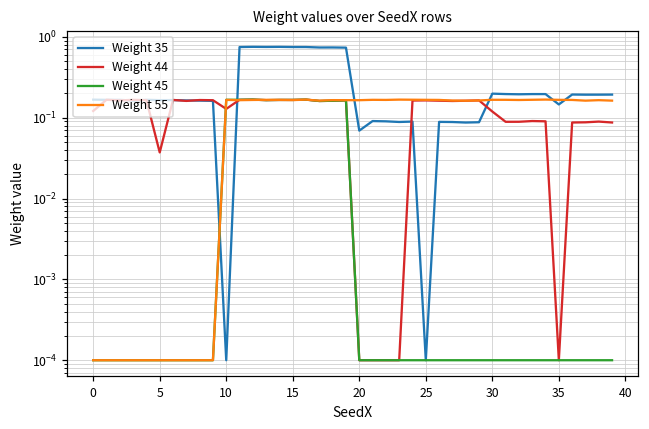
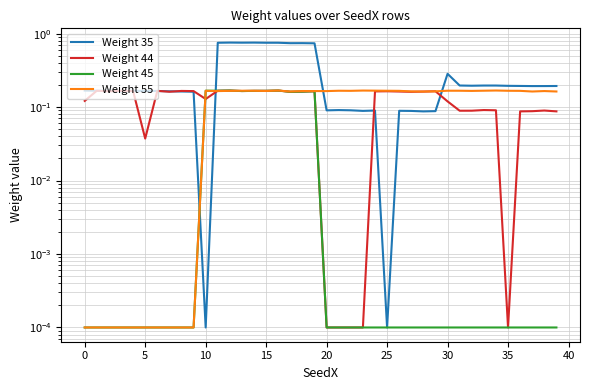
  {
    "Weight 35": {
      "10": 0.00010,
      "15": 0.8,
-     "20": 0.07,
-     "30": 0.20,
-     "35": 0.15
+     "20": 0.09,
+     "30": 0.28,
+     "35": 0.19
    },
    "Weight 44": {
      "0": 0.12,
      "5": 0.04,
      "10": 0.13,
      "30": 0.12
    },
    "Weight 45": {
      "30": 0.00010
    },
    "Weight 55": {
      "20": 0.17,
      "30": 0.17,
      "35": 0.17
    }
  }
